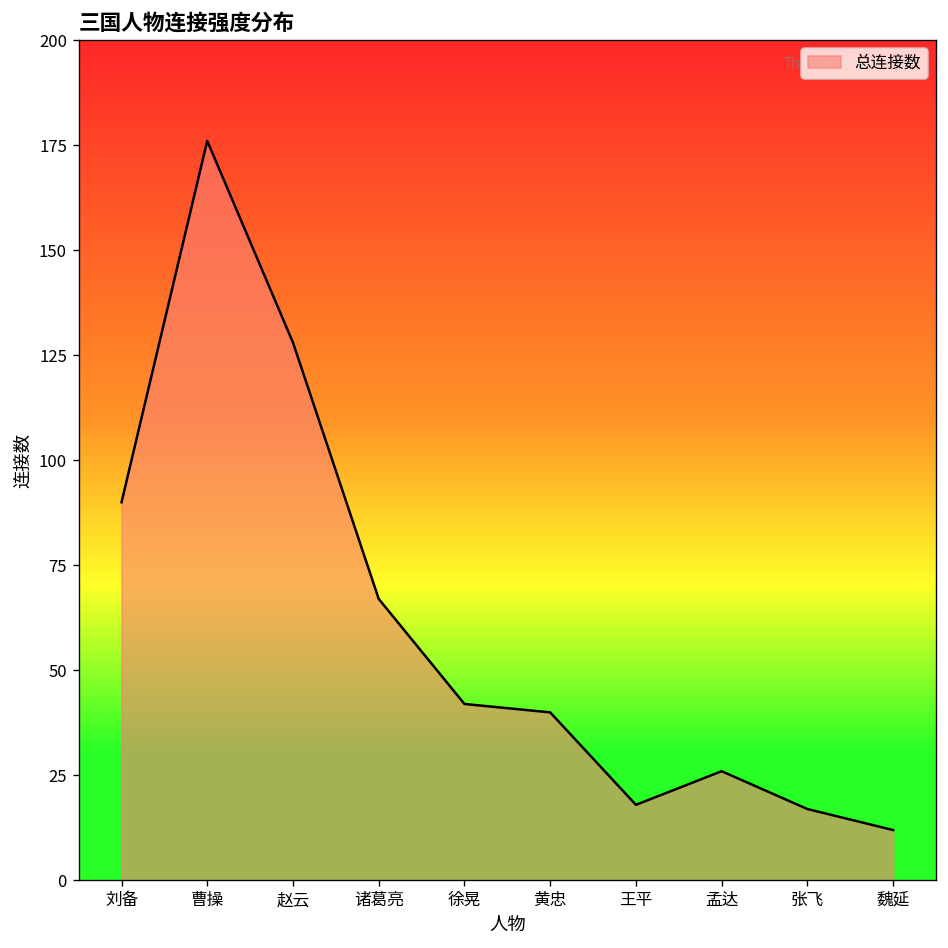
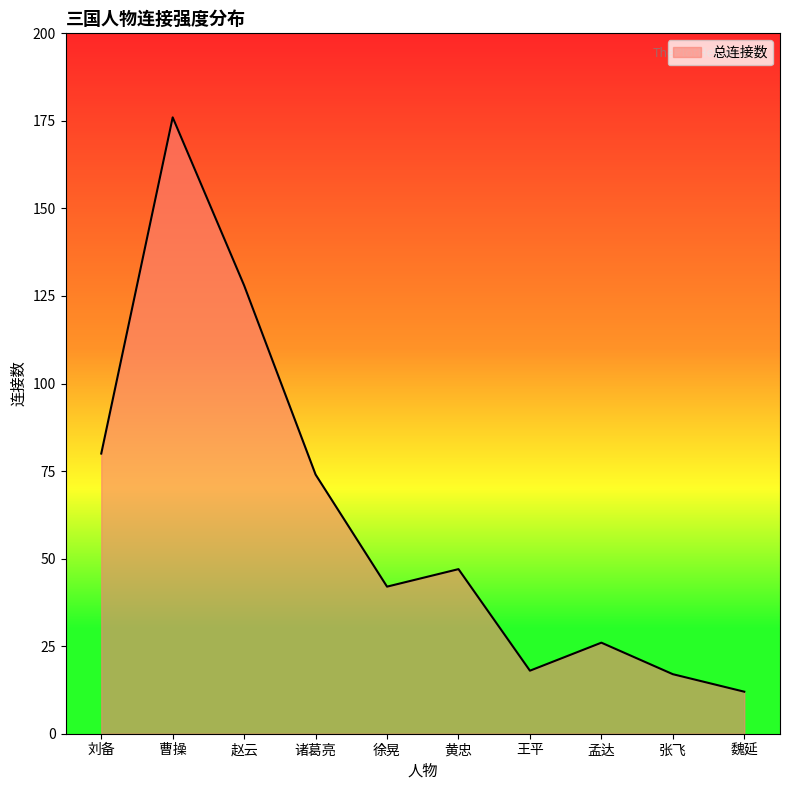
  {
-   "刘备": 90,
+   "刘备": 80,
    "曹操": 176,
    "赵云": 128,
-   "诸葛亮": 67,
+   "诸葛亮": 74,
    "徐晃": 42,
-   "黄忠": 40,
+   "黄忠": 47,
    "王平": 18,
    "孟达": 26,
    "张飞": 17,
    "魏延": 12
  }
